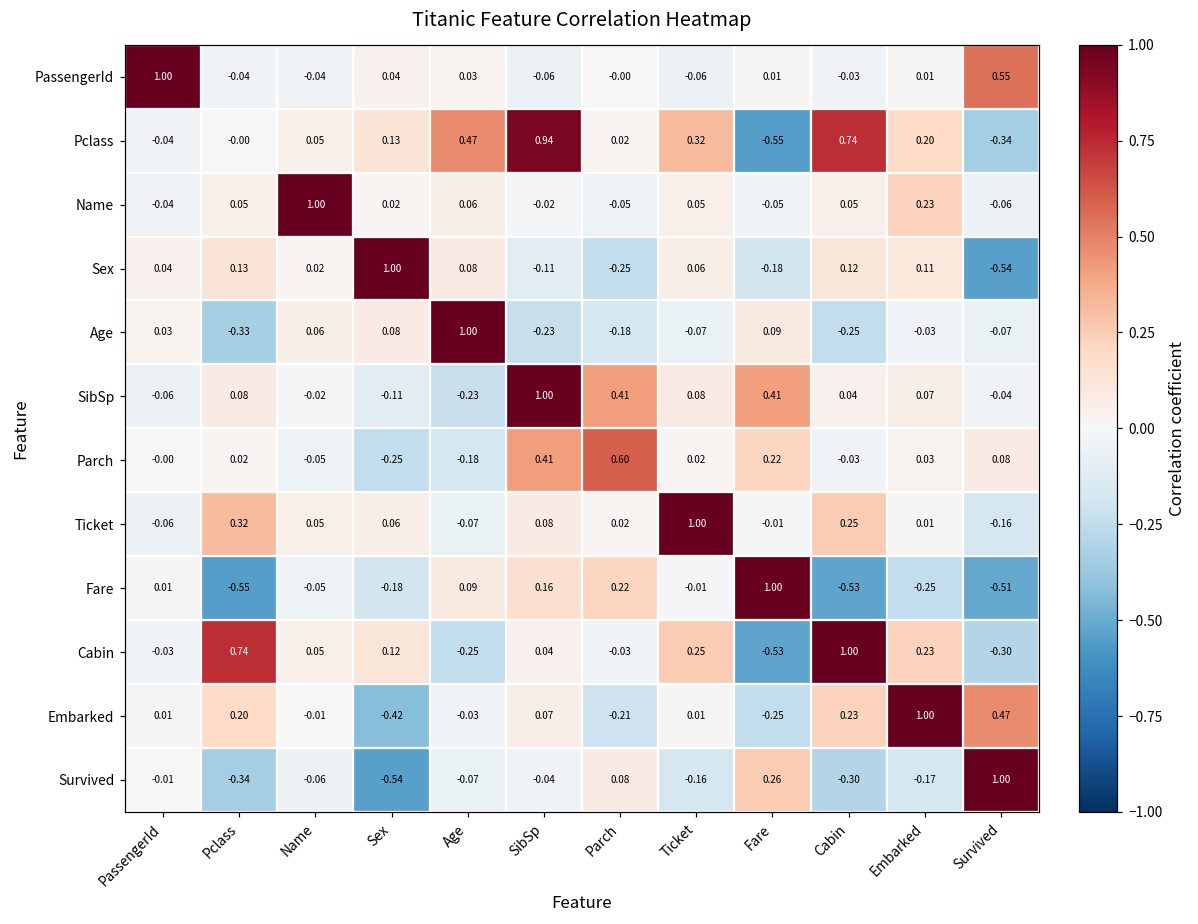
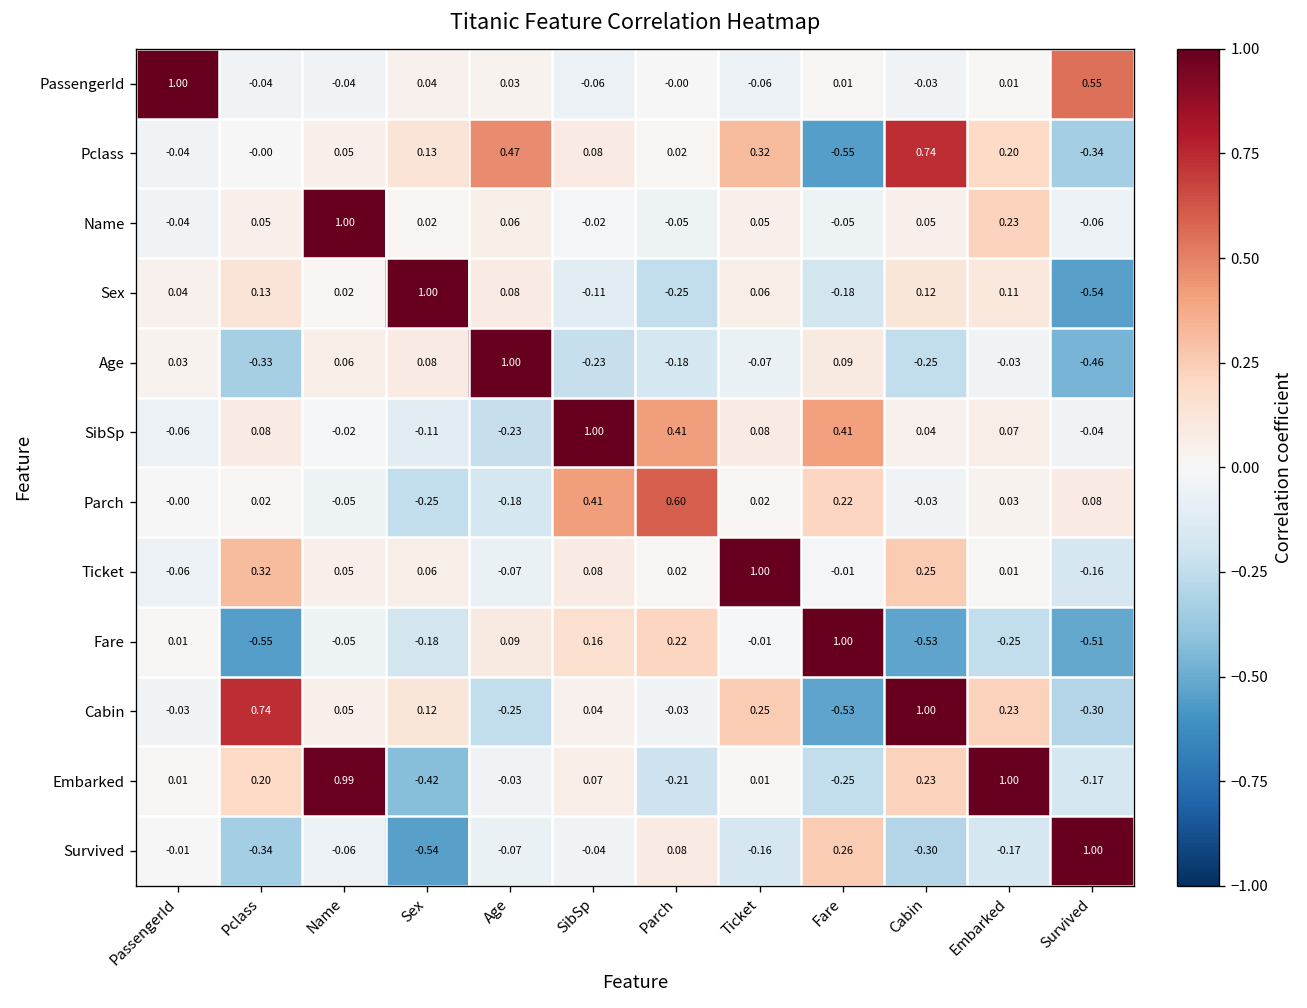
  {
    "PassengerId": {
      "PassengerId": 1.00,
      "Pclass": -0.04,
      "Name": -0.04,
      "Sex": 0.04,
      "Age": 0.03,
      "SibSp": -0.06,
      "Parch": -0.00,
      "Ticket": -0.06,
      "Fare": 0.01,
      "Cabin": -0.03,
      "Embarked": 0.01,
      "Survived": 0.55
    },
    "Pclass": {
      "PassengerId": -0.04,
      "Pclass": -0.00,
      "Name": 0.05,
      "Sex": 0.13,
      "Age": 0.47,
-     "SibSp": 0.94,
+     "SibSp": 0.08,
      "Parch": 0.02,
      "Ticket": 0.32,
      "Fare": -0.55,
      "Cabin": 0.74,
      "Embarked": 0.20,
      "Survived": -0.34
    },
    "Name": {
      "PassengerId": -0.04,
      "Pclass": 0.05,
      "Name": 1.00,
      "Sex": 0.02,
      "Age": 0.06,
      "SibSp": -0.02,
      "Parch": -0.05,
      "Ticket": 0.05,
      "Fare": -0.05,
      "Cabin": 0.05,
      "Embarked": 0.23,
      "Survived": -0.06
    },
    "Sex": {
      "PassengerId": 0.04,
      "Pclass": 0.13,
      "Name": 0.02,
      "Sex": 1.00,
      "Age": 0.08,
      "SibSp": -0.11,
      "Parch": -0.25,
      "Ticket": 0.06,
      "Fare": -0.18,
      "Cabin": 0.12,
      "Embarked": 0.11,
      "Survived": -0.54
    },
    "Age": {
      "PassengerId": 0.03,
      "Pclass": -0.33,
      "Name": 0.06,
      "Sex": 0.08,
      "Age": 1.00,
      "SibSp": -0.23,
      "Parch": -0.18,
      "Ticket": -0.07,
      "Fare": 0.09,
      "Cabin": -0.25,
      "Embarked": -0.03,
-     "Survived": -0.07
+     "Survived": -0.46
    },
    "SibSp": {
      "PassengerId": -0.06,
      "Pclass": 0.08,
      "Name": -0.02,
      "Sex": -0.11,
      "Age": -0.23,
      "SibSp": 1.00,
      "Parch": 0.41,
      "Ticket": 0.08,
      "Fare": 0.41,
      "Cabin": 0.04,
      "Embarked": 0.07,
      "Survived": -0.04
    },
    "Parch": {
      "PassengerId": -0.00,
      "Pclass": 0.02,
      "Name": -0.05,
      "Sex": -0.25,
      "Age": -0.18,
      "SibSp": 0.41,
      "Parch": 0.60,
      "Ticket": 0.02,
      "Fare": 0.22,
      "Cabin": -0.03,
      "Embarked": 0.03,
      "Survived": 0.08
    },
    "Ticket": {
      "PassengerId": -0.06,
      "Pclass": 0.32,
      "Name": 0.05,
      "Sex": 0.06,
      "Age": -0.07,
      "SibSp": 0.08,
      "Parch": 0.02,
      "Ticket": 1.00,
      "Fare": -0.01,
      "Cabin": 0.25,
      "Embarked": 0.01,
      "Survived": -0.16
    },
    "Fare": {
      "PassengerId": 0.01,
      "Pclass": -0.55,
      "Name": -0.05,
      "Sex": -0.18,
      "Age": 0.09,
      "SibSp": 0.16,
      "Parch": 0.22,
      "Ticket": -0.01,
      "Fare": 1.00,
      "Cabin": -0.53,
      "Embarked": -0.25,
      "Survived": -0.51
    },
    "Cabin": {
      "PassengerId": -0.03,
      "Pclass": 0.74,
      "Name": 0.05,
      "Sex": 0.12,
      "Age": -0.25,
      "SibSp": 0.04,
      "Parch": -0.03,
      "Ticket": 0.25,
      "Fare": -0.53,
      "Cabin": 1.00,
      "Embarked": 0.23,
      "Survived": -0.30
    },
    "Embarked": {
      "PassengerId": 0.01,
      "Pclass": 0.20,
-     "Name": -0.01,
+     "Name": 0.99,
      "Sex": -0.42,
      "Age": -0.03,
      "SibSp": 0.07,
      "Parch": -0.21,
      "Ticket": 0.01,
      "Fare": -0.25,
      "Cabin": 0.23,
      "Embarked": 1.00,
-     "Survived": 0.47
+     "Survived": -0.17
    },
    "Survived": {
      "PassengerId": -0.01,
      "Pclass": -0.34,
      "Name": -0.06,
      "Sex": -0.54,
      "Age": -0.07,
      "SibSp": -0.04,
      "Parch": 0.08,
      "Ticket": -0.16,
      "Fare": 0.26,
      "Cabin": -0.30,
      "Embarked": -0.17,
      "Survived": 1.00
    }
  }
